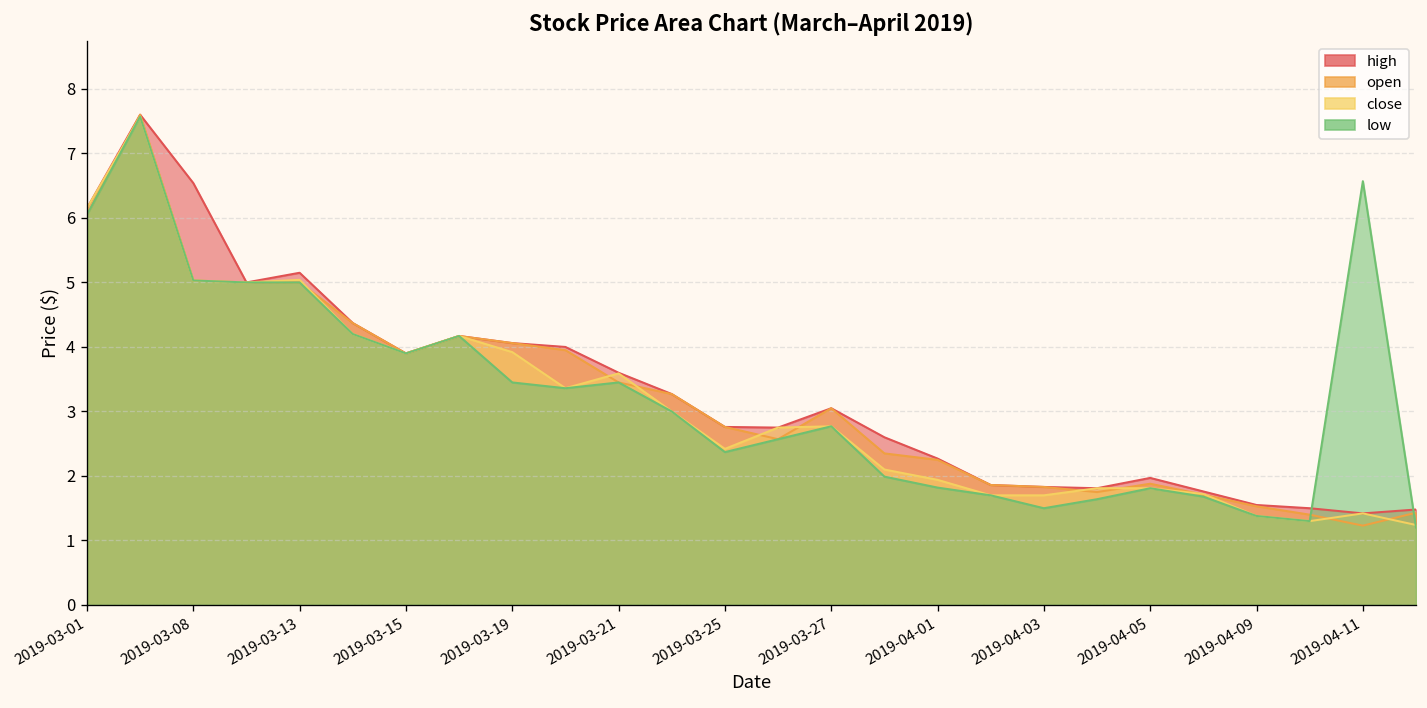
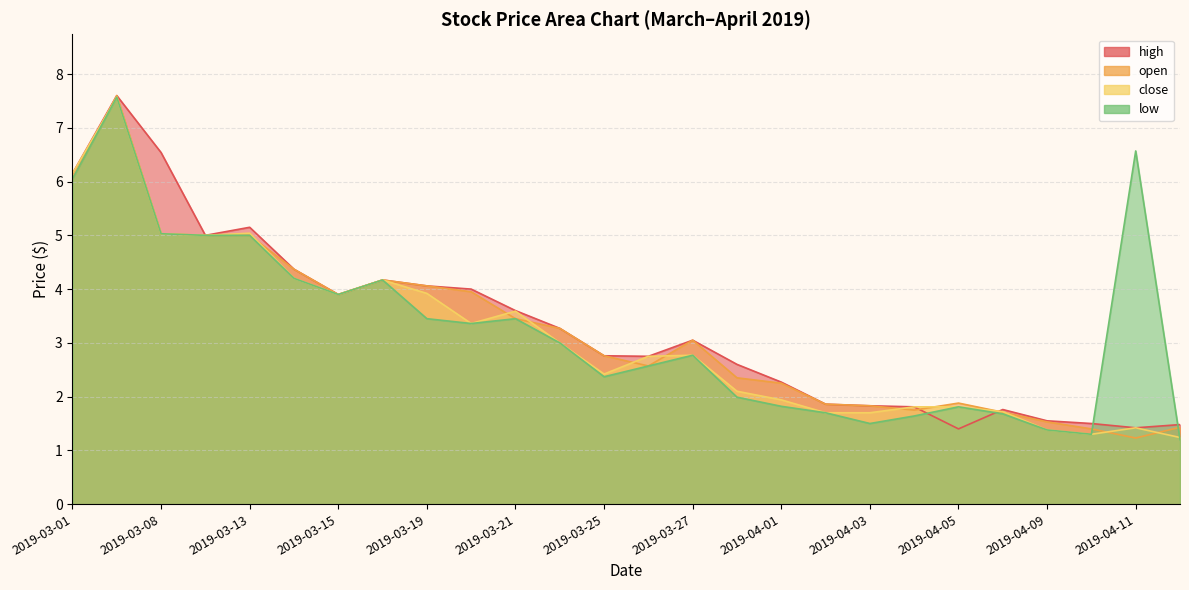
  {
    "high": {
      "2019-03-08": 6.5,
      "2019-03-13": 5.2,
-     "2019-04-05": 2.0
+     "2019-04-05": 1.4
    },
    "low": {
      "2019-03-19": 3.5,
      "2019-03-25": 2.4,
      "2019-04-01": 1.8,
      "2019-04-03": 1.5,
      "2019-04-11": 6.6
    }
  }
